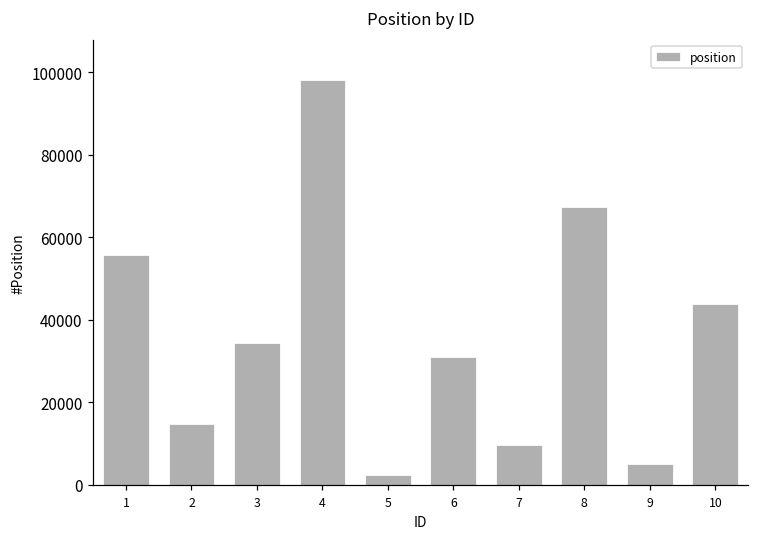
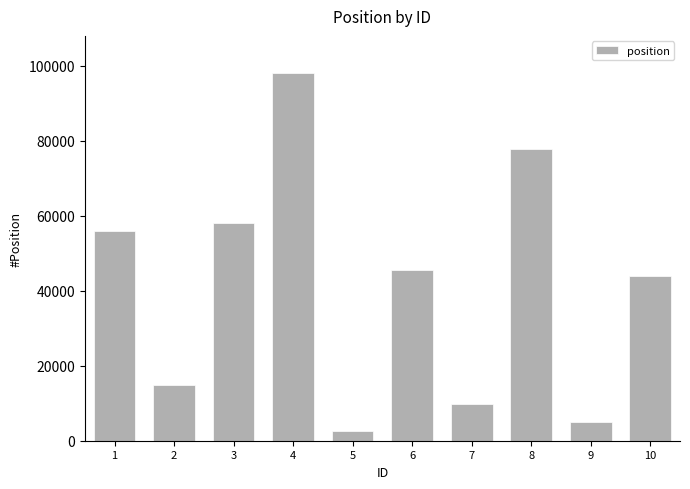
  {
    "1": 56000,
    "2": 15000,
-   "3": 34000,
+   "3": 58000,
    "4": 98000,
    "5": 3000,
-   "6": 31000,
+   "6": 46000,
    "7": 10000,
-   "8": 67000,
+   "8": 78000,
    "9": 5000,
    "10": 44000
  }
